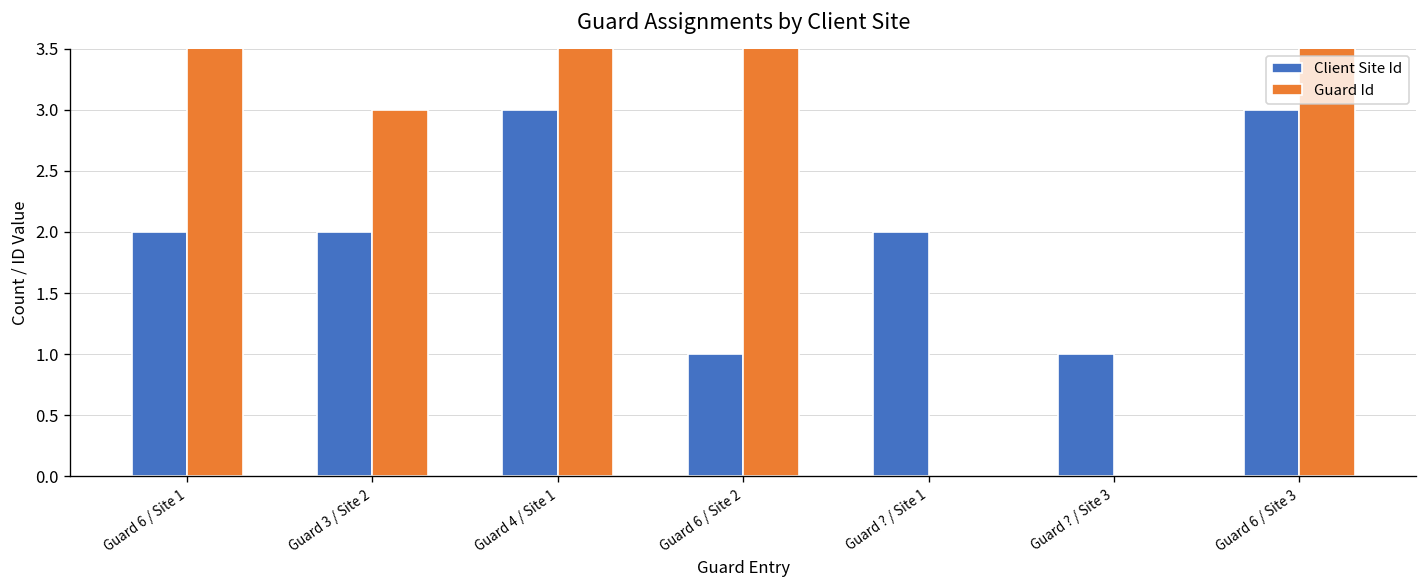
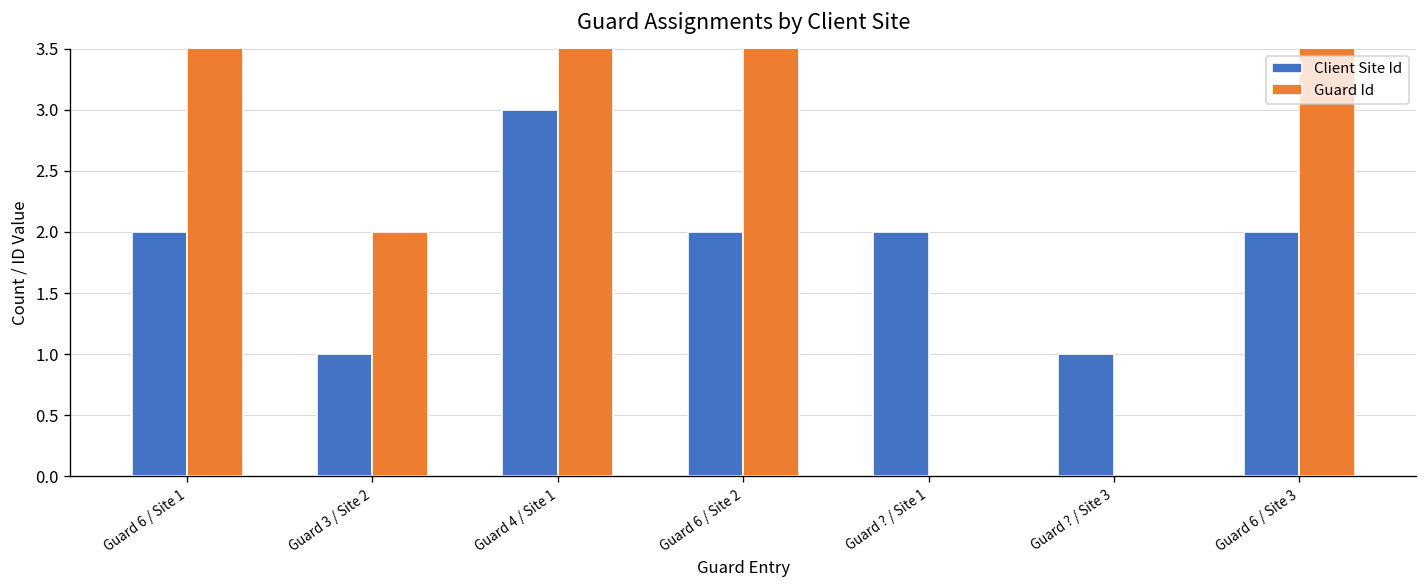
  {
    "Client Site Id": {
      "Guard 6 / Site 1": 2,
-     "Guard 3 / Site 2": 2,
+     "Guard 3 / Site 2": 1,
      "Guard 4 / Site 1": 3,
-     "Guard 6 / Site 2": 1,
+     "Guard 6 / Site 2": 2,
      "Guard ? / Site 1": 2,
      "Guard ? / Site 3": 1,
-     "Guard 6 / Site 3": 3
+     "Guard 6 / Site 3": 2
    },
    "Guard Id": {
-     "Guard 3 / Site 2": 3,
+     "Guard 3 / Site 2": 2,
      "Guard ? / Site 1": 0,
      "Guard ? / Site 3": 0
    }
  }
